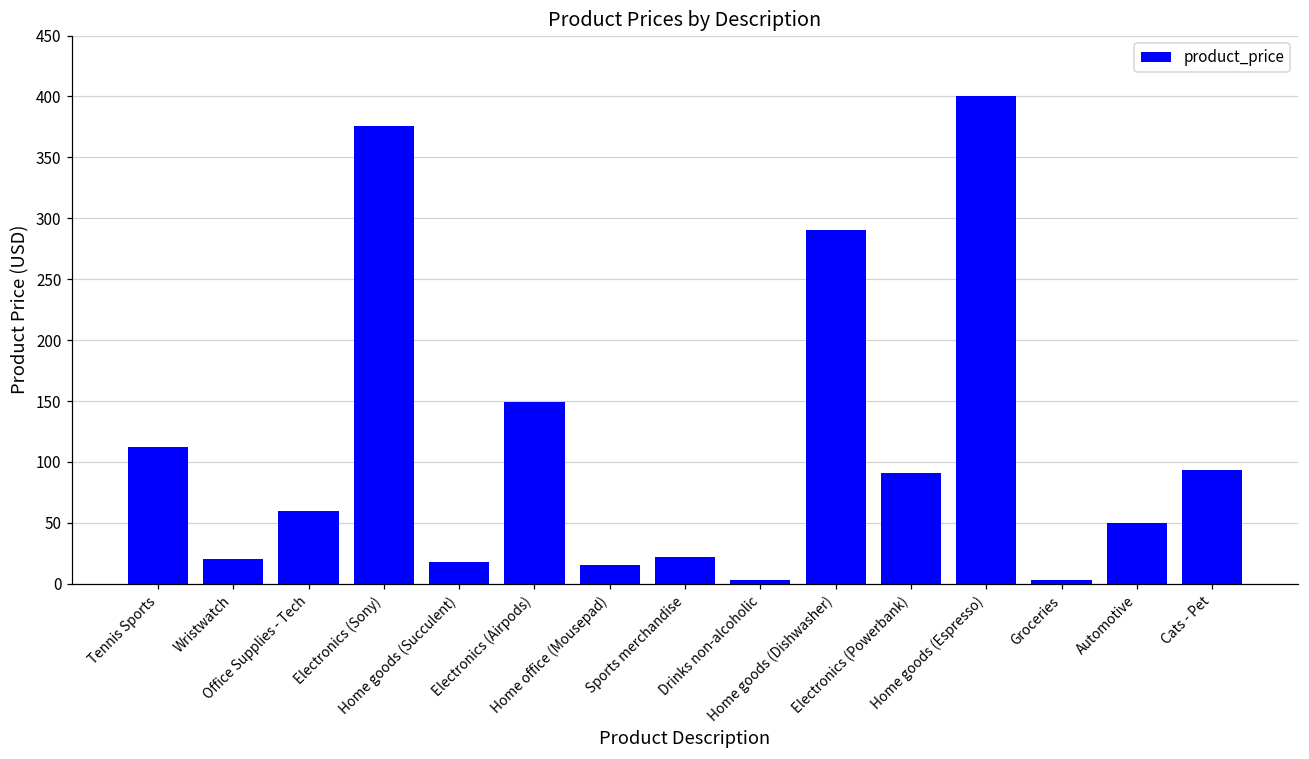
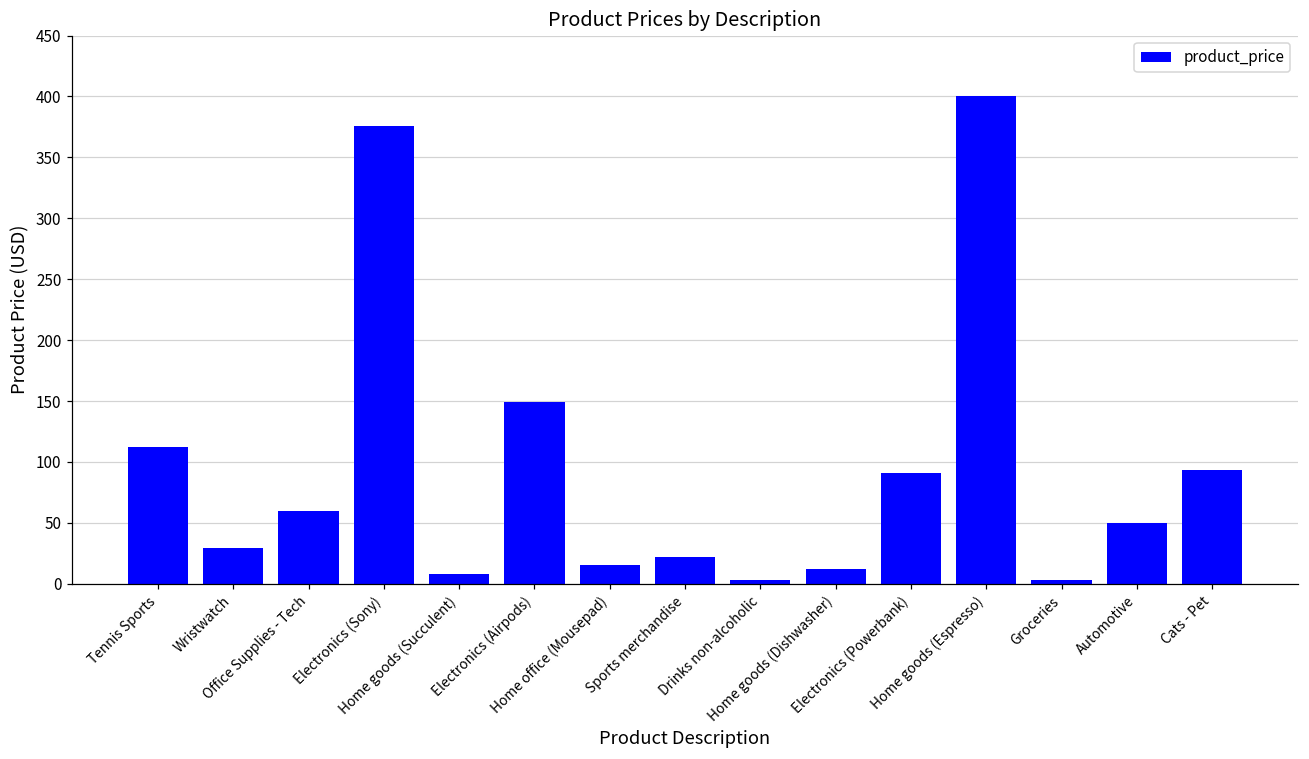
  {
    "Tennis Sports": 112,
-   "Wristwatch": 20,
+   "Wristwatch": 29,
    "Office Supplies - Tech": 60,
    "Electronics (Sony)": 376,
-   "Home goods (Succulent)": 18,
+   "Home goods (Succulent)": 8,
    "Electronics (Airpods)": 149,
    "Home office (Mousepad)": 15,
    "Sports merchandise": 22,
    "Drinks non-alcoholic": 3,
-   "Home goods (Dishwasher)": 290,
+   "Home goods (Dishwasher)": 12,
    "Electronics (Powerbank)": 91,
    "Home goods (Espresso)": 400,
    "Groceries": 3,
    "Automotive": 50,
    "Cats - Pet": 93
  }
